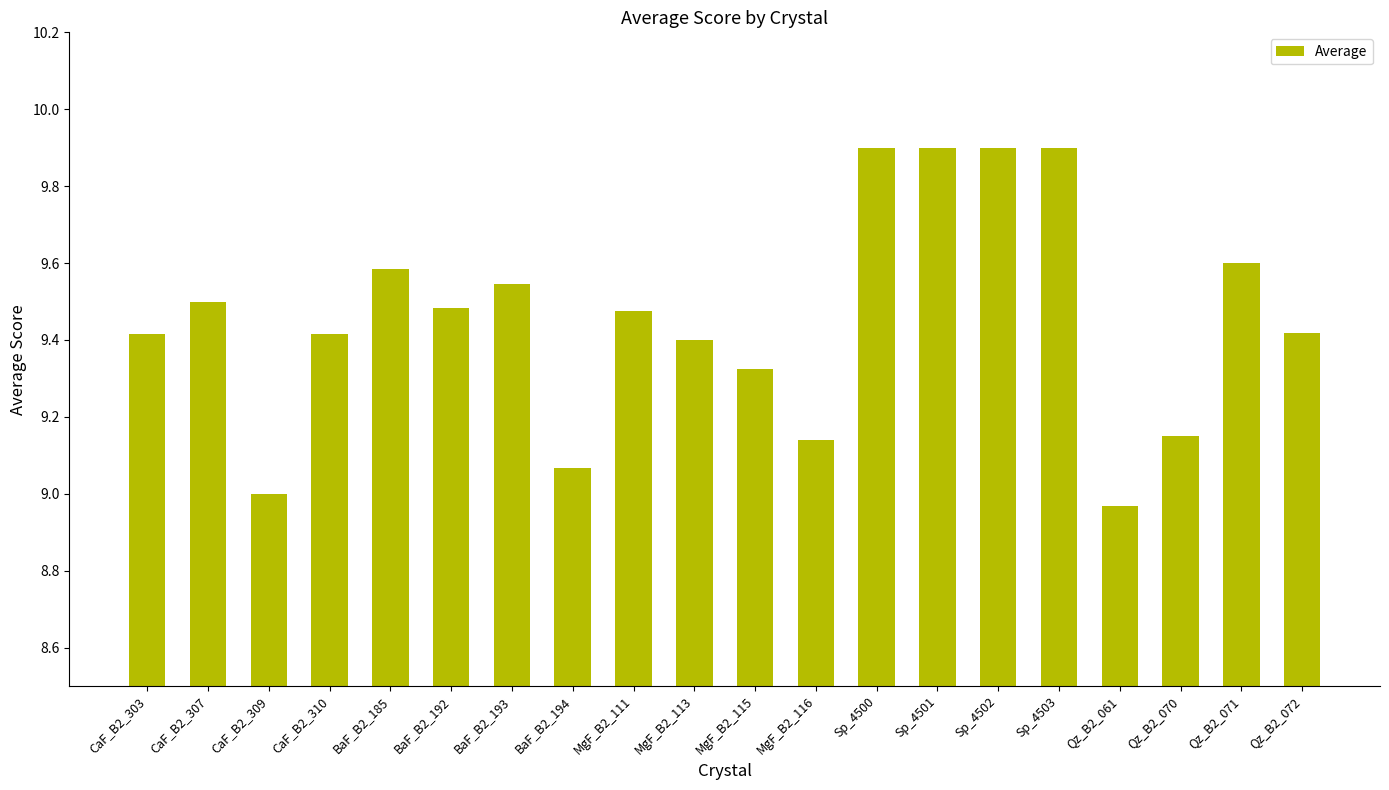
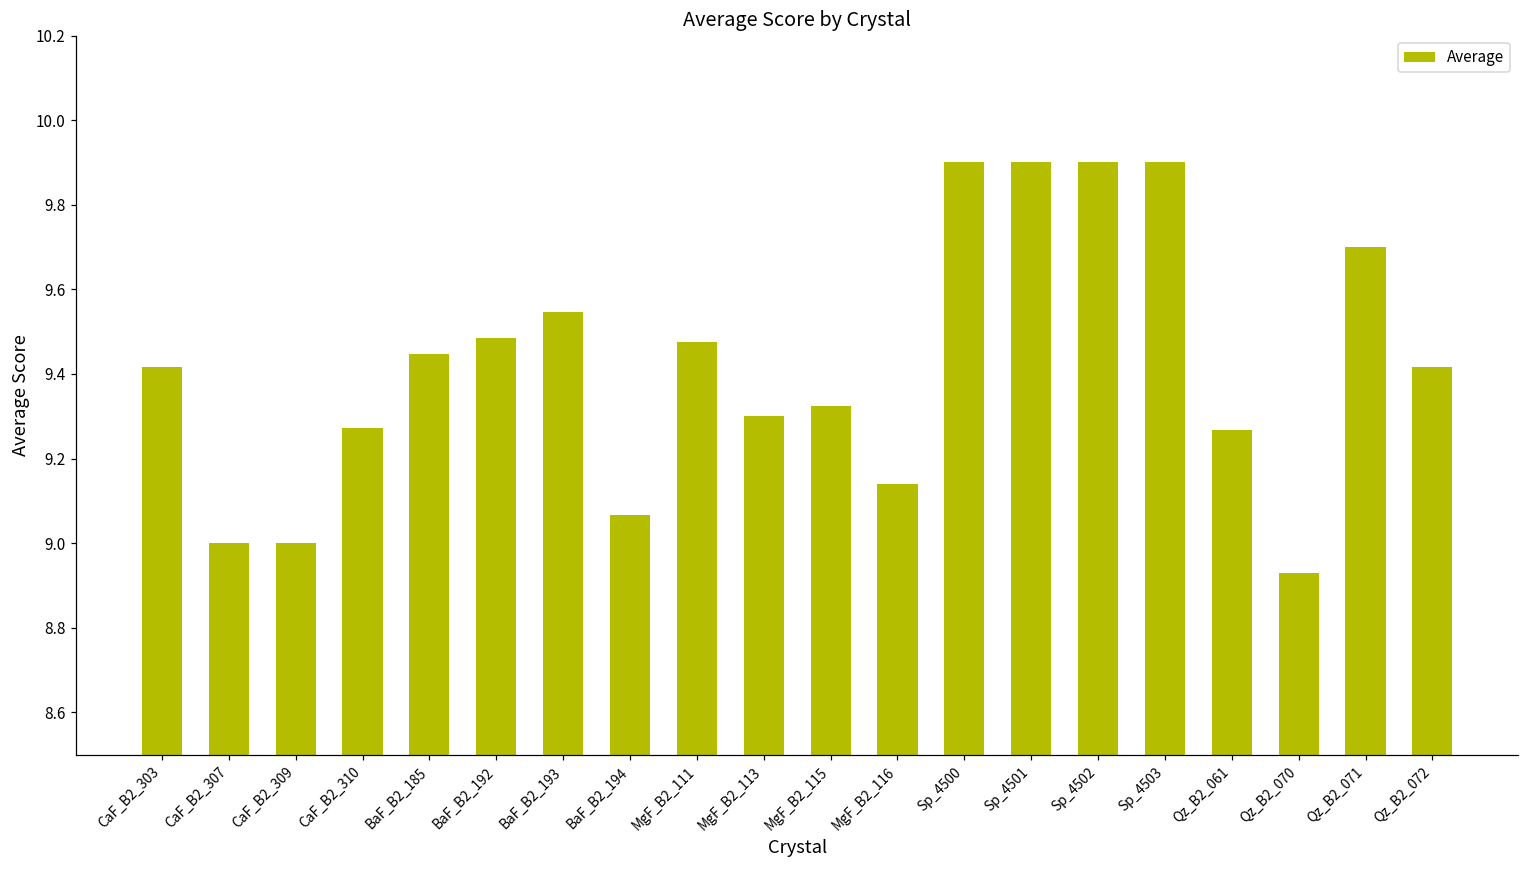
  {
    "CaF_B2_303": 9.42,
-   "CaF_B2_307": 9.5,
+   "CaF_B2_307": 9.0,
    "CaF_B2_309": 9.00,
-   "CaF_B2_310": 9.42,
-   "BaF_B2_185": 9.58,
+   "CaF_B2_310": 9.27,
+   "BaF_B2_185": 9.45,
    "BaF_B2_192": 9.48,
    "BaF_B2_193": 9.55,
    "BaF_B2_194": 9.07,
    "MgF_B2_111": 9.48,
-   "MgF_B2_113": 9.4,
+   "MgF_B2_113": 9.3,
    "MgF_B2_115": 9.32,
    "MgF_B2_116": 9.14,
    "Sp_4500": 9.90,
    "Sp_4501": 9.90,
    "Sp_4502": 9.90,
    "Sp_4503": 9.90,
-   "Qz_B2_061": 8.97,
-   "Qz_B2_070": 9.15,
-   "Qz_B2_071": 9.6,
+   "Qz_B2_061": 9.27,
+   "Qz_B2_070": 8.93,
+   "Qz_B2_071": 9.7,
    "Qz_B2_072": 9.42
  }
